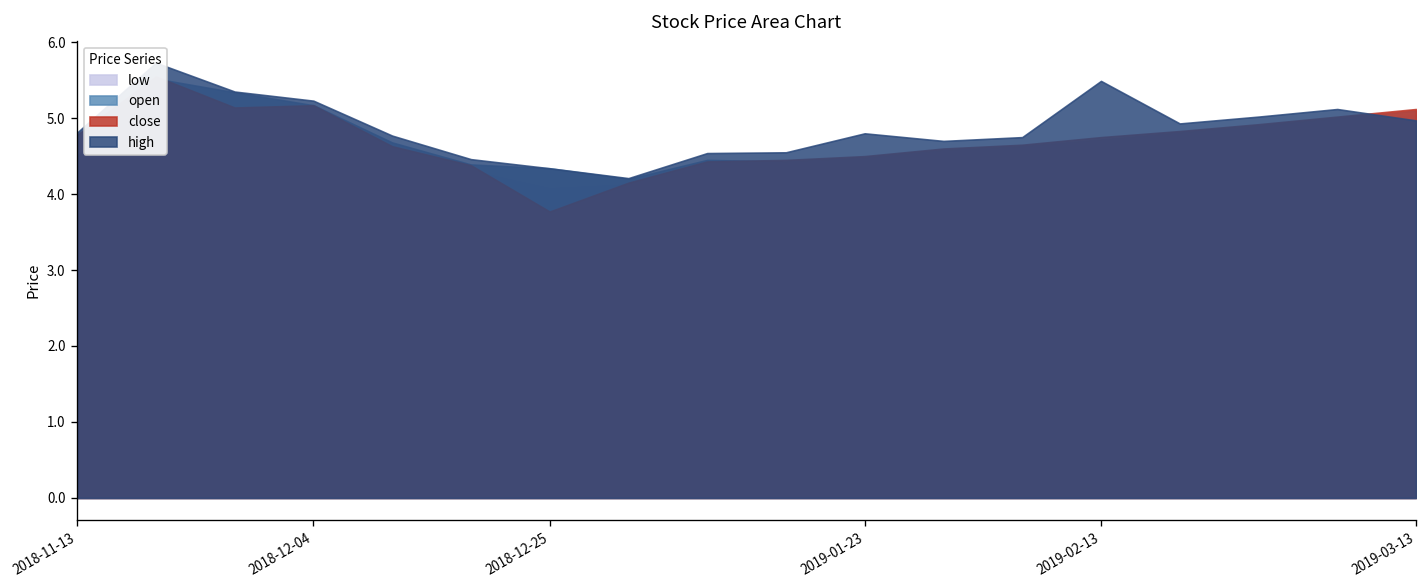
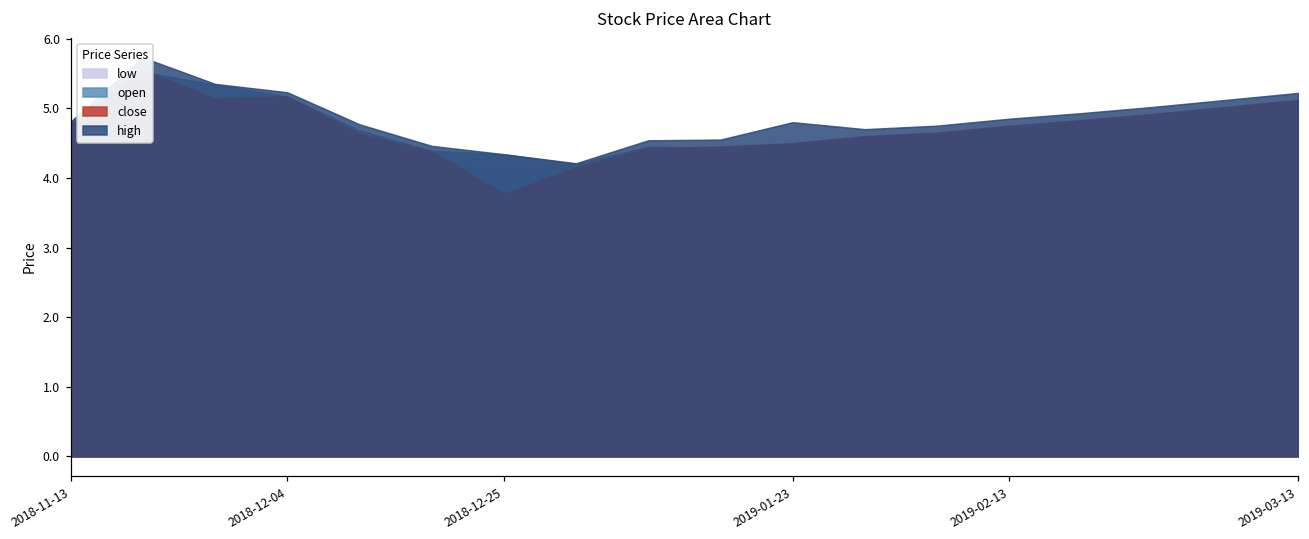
  {
    "low": {
      "2018-12-04": 5.1,
      "2018-12-25": 4.1,
      "2019-01-23": 4.4,
      "2019-02-13": 4.7,
      "2019-03-13": 5.0
    },
    "close": {
      "2018-12-25": 3.8
    },
    "high": {
      "2018-12-04": 5.2,
      "2019-01-23": 4.8,
-     "2019-02-13": 5.5,
-     "2019-03-13": 5.0
+     "2019-02-13": 4.9,
+     "2019-03-13": 5.2
    }
  }
